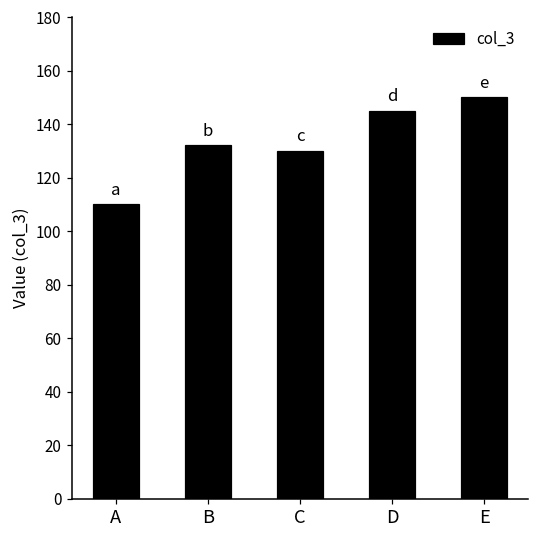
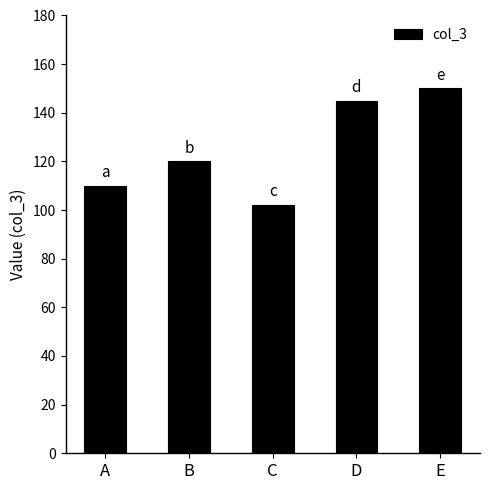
  {
    "A": 110,
-   "B": 132,
-   "C": 130,
+   "B": 120,
+   "C": 102,
    "D": 145,
    "E": 150
  }
